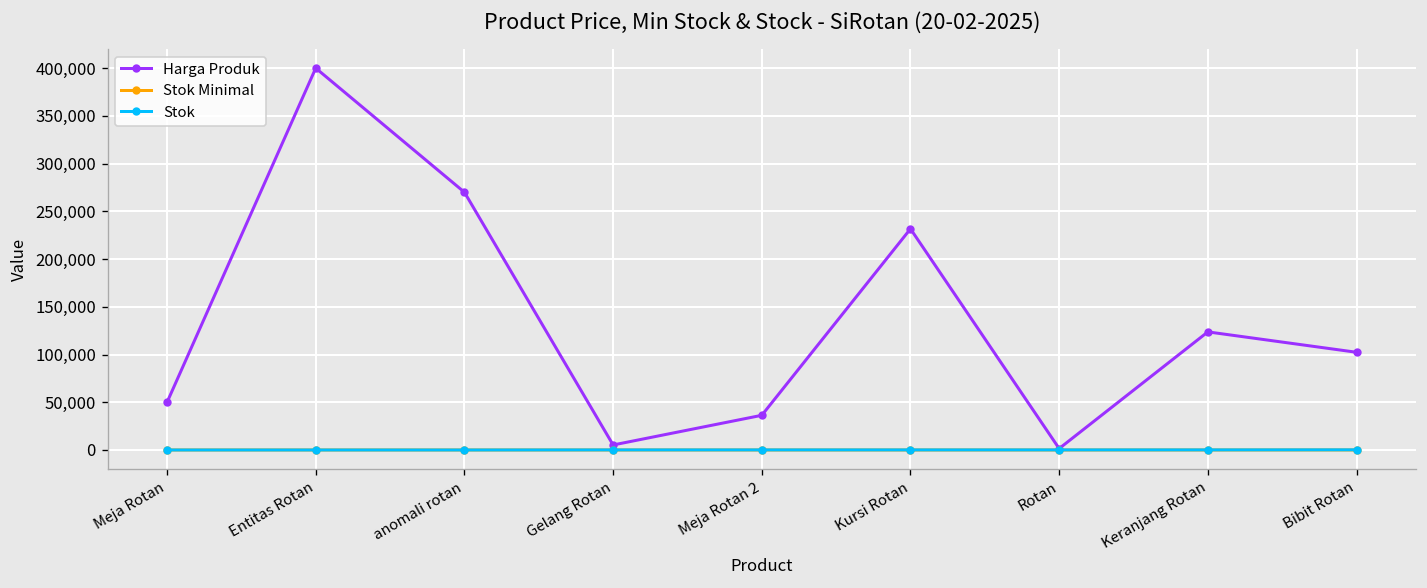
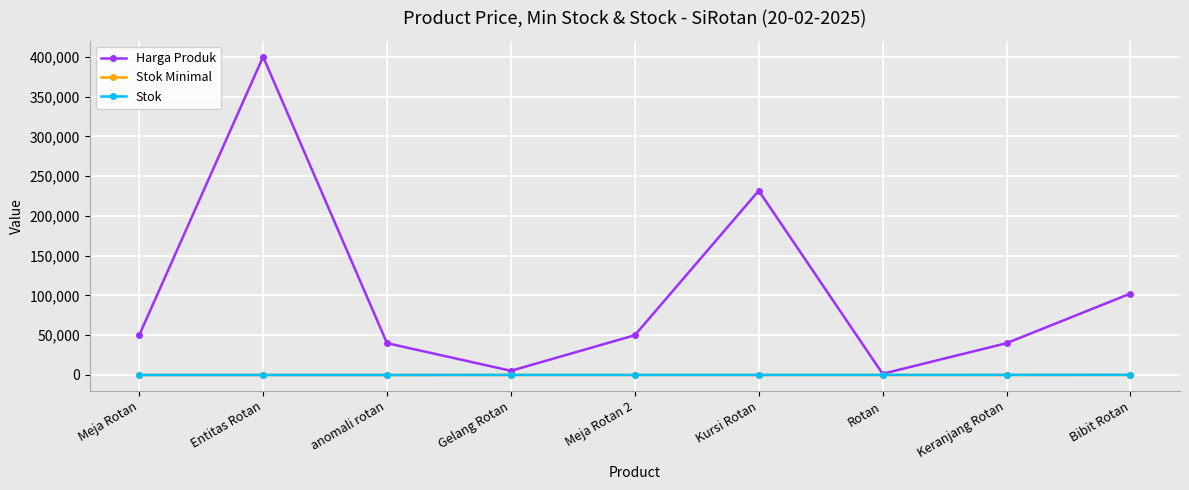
  {
    "Harga Produk": {
      "Meja Rotan": "50,000",
      "Entitas Rotan": "400,000",
-     "anomali rotan": "270,000",
+     "anomali rotan": "40,000",
      "Gelang Rotan": "10,000",
-     "Meja Rotan 2": "40,000",
+     "Meja Rotan 2": "50,000",
      "Kursi Rotan": "230,000",
-     "Keranjang Rotan": "120,000",
+     "Keranjang Rotan": "40,000",
      "Bibit Rotan": "100,000"
    },
    "Stok": {
      "Meja Rotan": "0",
      "Entitas Rotan": "0",
      "anomali rotan": "0",
      "Gelang Rotan": "0",
      "Meja Rotan 2": "0",
      "Kursi Rotan": "0",
      "Keranjang Rotan": "0",
      "Bibit Rotan": "0"
    }
  }
